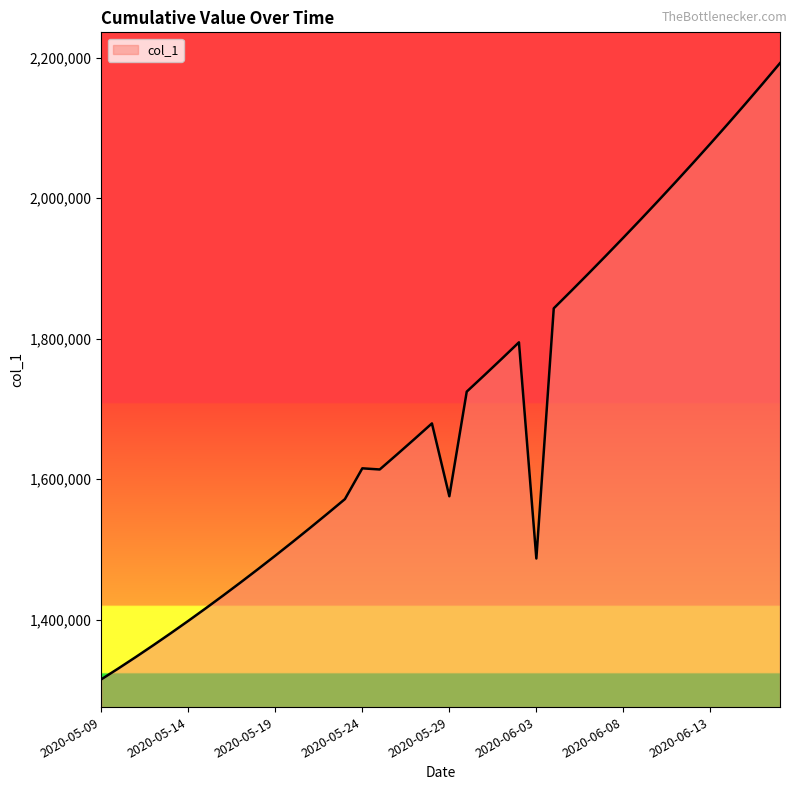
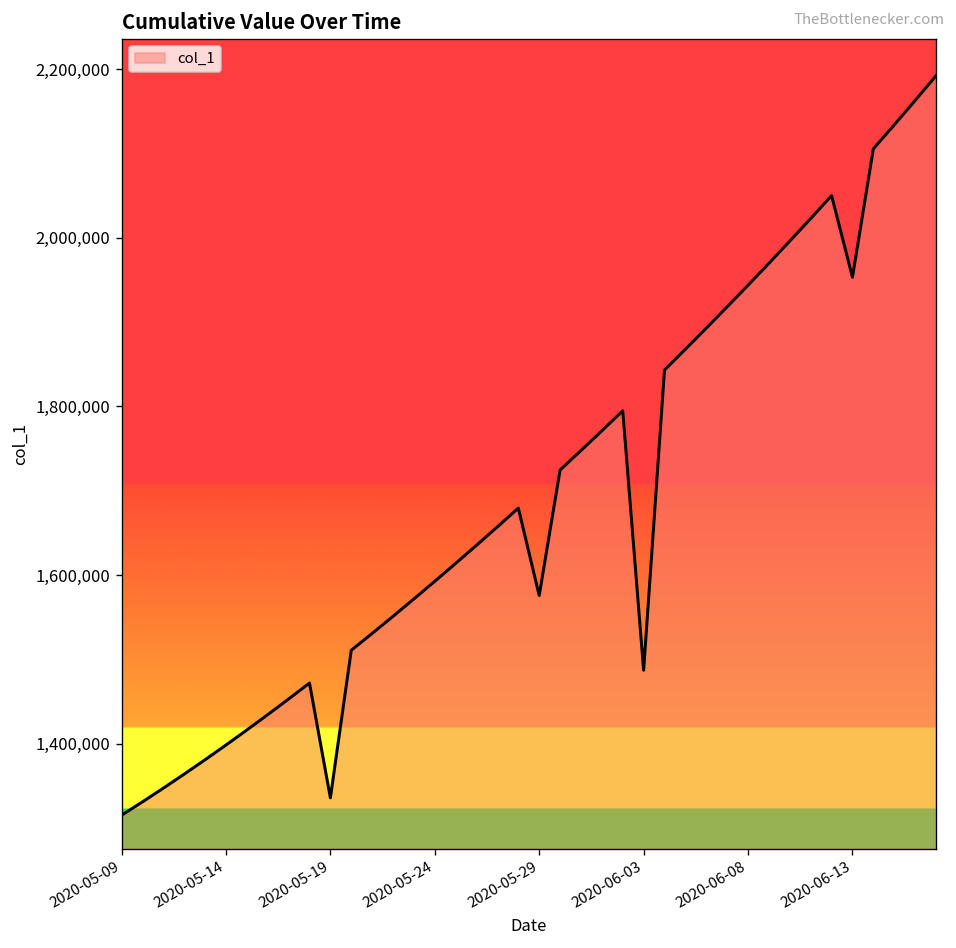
  {
    "2020-05-09": "1,320,000",
    "2020-05-14": "1,400,000",
-   "2020-05-19": "1,490,000",
-   "2020-05-24": "1,620,000",
+   "2020-05-19": "1,340,000",
+   "2020-05-24": "1,590,000",
    "2020-05-29": "1,580,000",
    "2020-06-03": "1,490,000",
    "2020-06-08": "1,940,000",
-   "2020-06-13": "2,080,000"
+   "2020-06-13": "1,950,000"
  }
